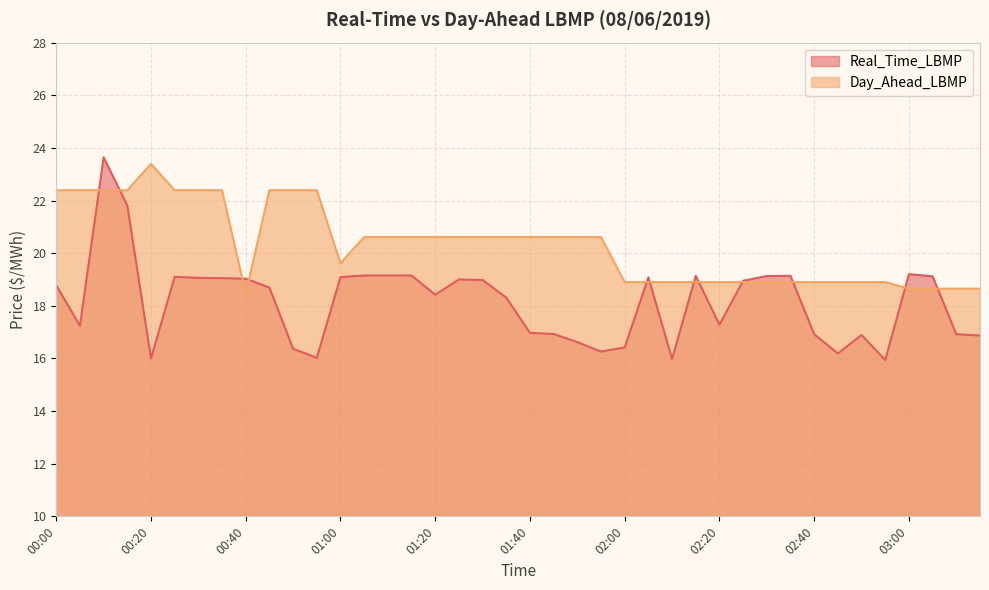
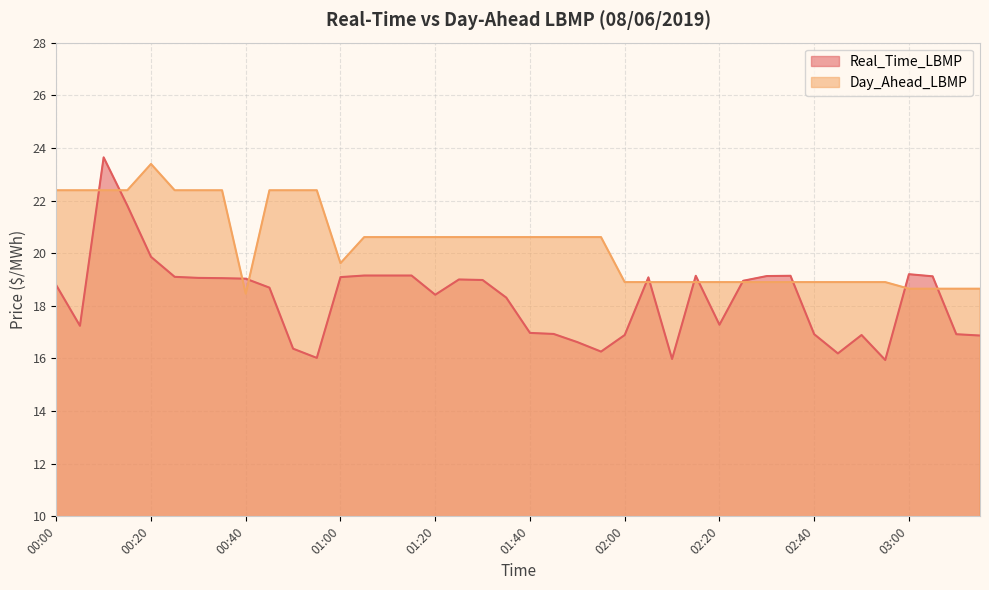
  {
    "Real_Time_LBMP": {
      "00:00": 18.8,
-     "00:20": 16.0,
+     "00:20": 19.9,
      "00:40": 19.0,
      "01:00": 19.1,
      "01:20": 18.4,
      "01:40": 17.0,
-     "02:00": 16.4,
+     "02:00": 16.9,
      "02:20": 17.3,
      "02:40": 16.9,
      "03:00": 19.2
    },
    "Day_Ahead_LBMP": {
      "00:00": 22.4,
      "00:20": 23.4,
      "00:40": 18.5,
      "01:00": 19.6,
      "01:20": 20.6,
      "01:40": 20.6,
      "02:00": 18.9,
      "02:20": 18.9,
      "02:40": 18.9,
      "03:00": 18.7
    }
  }
